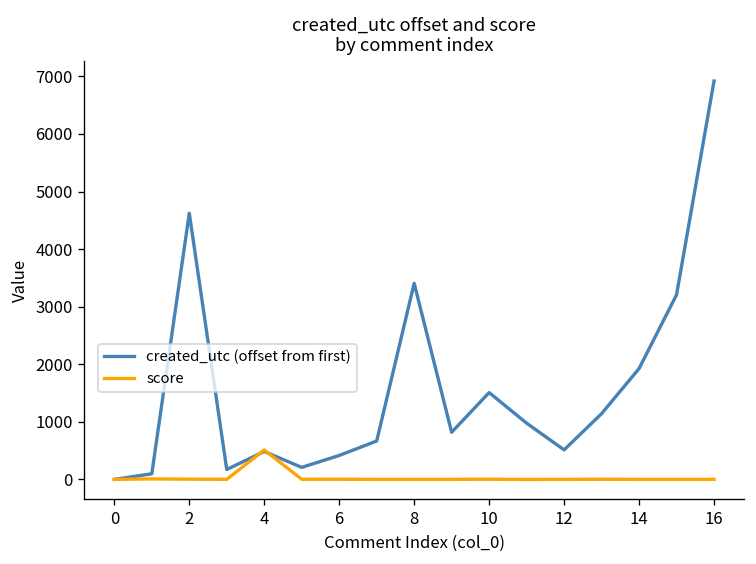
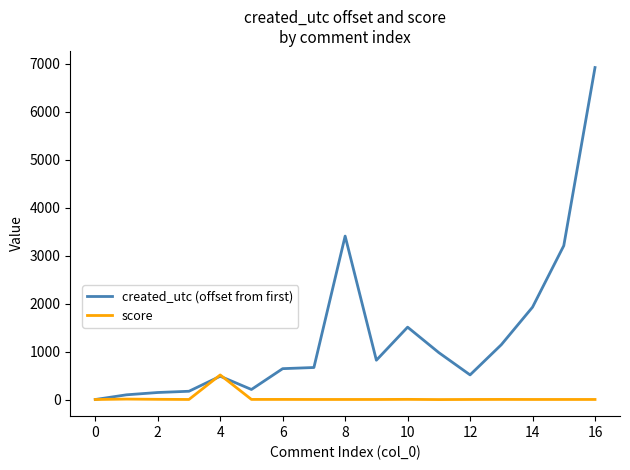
  {
    "created_utc (offset from first)": {
-     "2": 4600,
-     "6": 400,
+     "2": 100,
+     "6": 600,
      "8": 3400,
      "10": 1500,
      "12": 500,
      "14": 1900,
      "16": 6900
    },
    "score": {
      "2": 0,
      "6": 0,
      "8": 0,
      "10": 0,
      "12": 0,
      "14": 0,
      "16": 0
    }
  }
